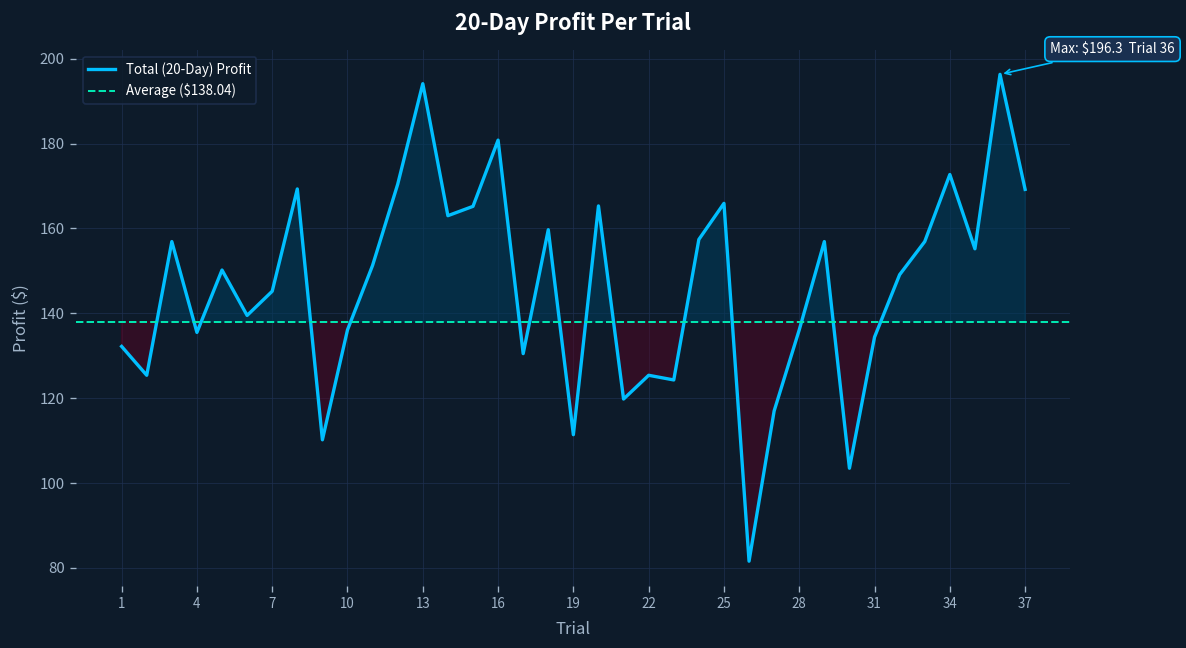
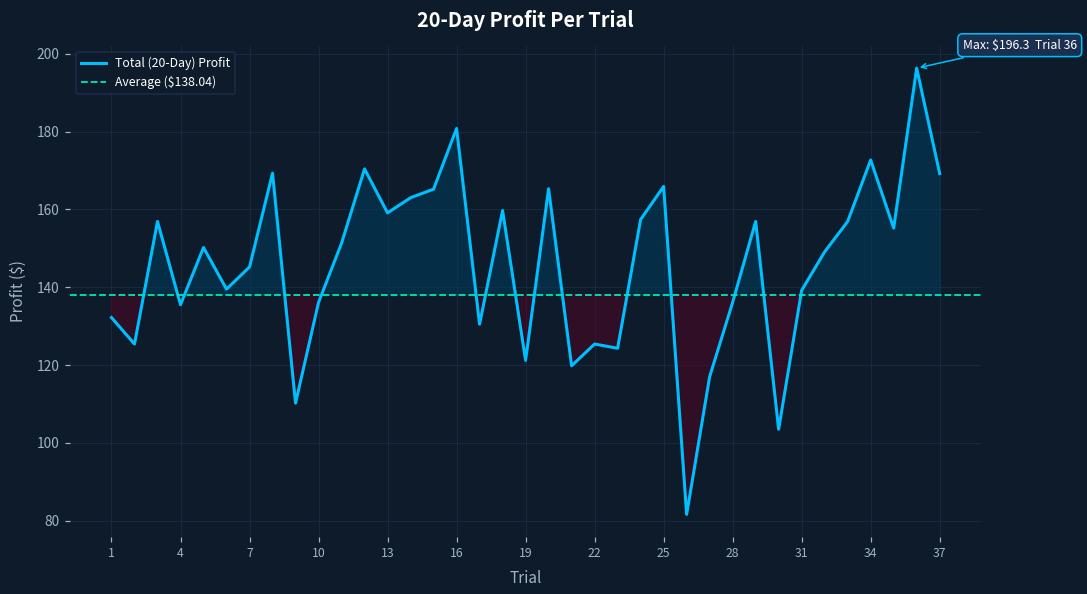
  {
    "1": 132,
    "4": 136,
    "7": 145,
    "10": 136,
-   "13": 194,
+   "13": 159,
    "16": 181,
-   "19": 111,
+   "19": 121,
    "22": 125,
    "25": 166,
    "28": 136,
-   "31": 134,
+   "31": 139,
    "34": 173,
    "37": 169
  }
